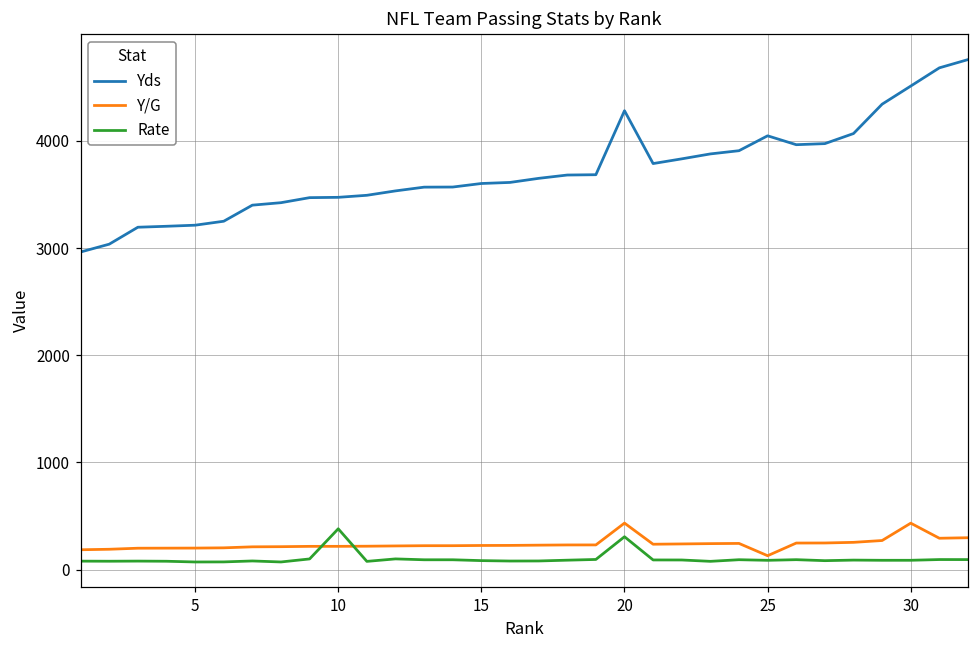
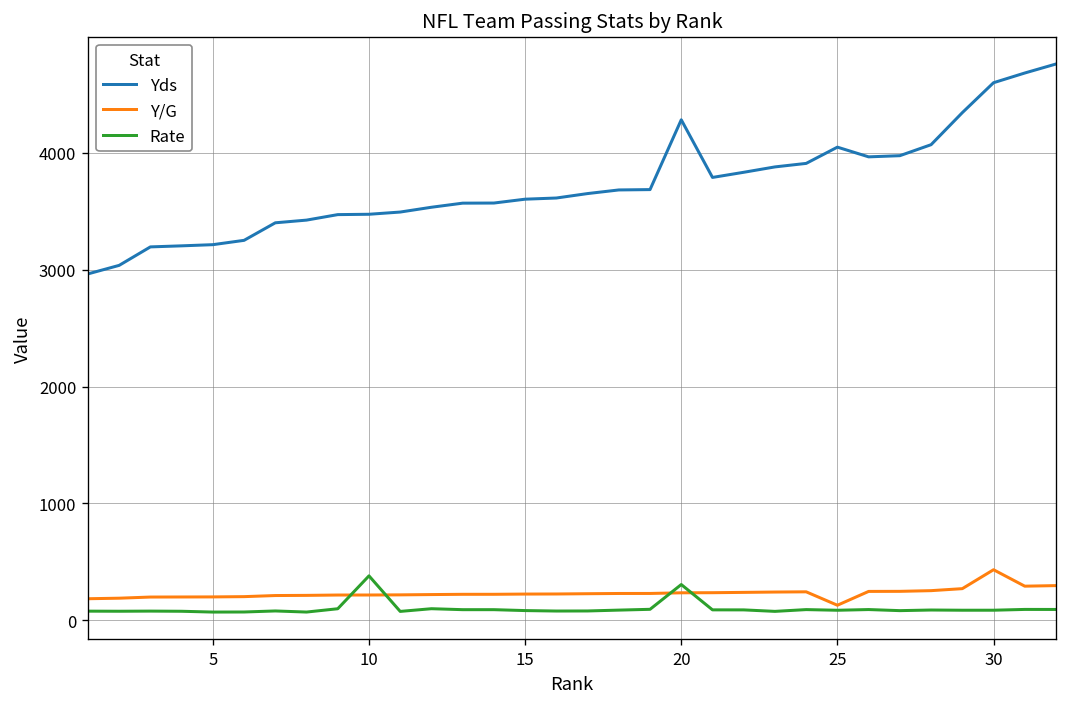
  {
    "Yds": {
      "5": 3200,
      "10": 3500,
      "15": 3600,
      "20": 4300,
      "25": 4000,
-     "30": 4500
+     "30": 4600
    },
    "Y/G": {
      "5": 200,
      "10": 200,
      "15": 200,
-     "20": 400,
+     "20": 200,
      "25": 100,
      "30": 400
    },
    "Rate": {
      "5": 100,
      "10": 400,
      "15": 100,
      "20": 300,
      "25": 100,
      "30": 100
    }
  }
